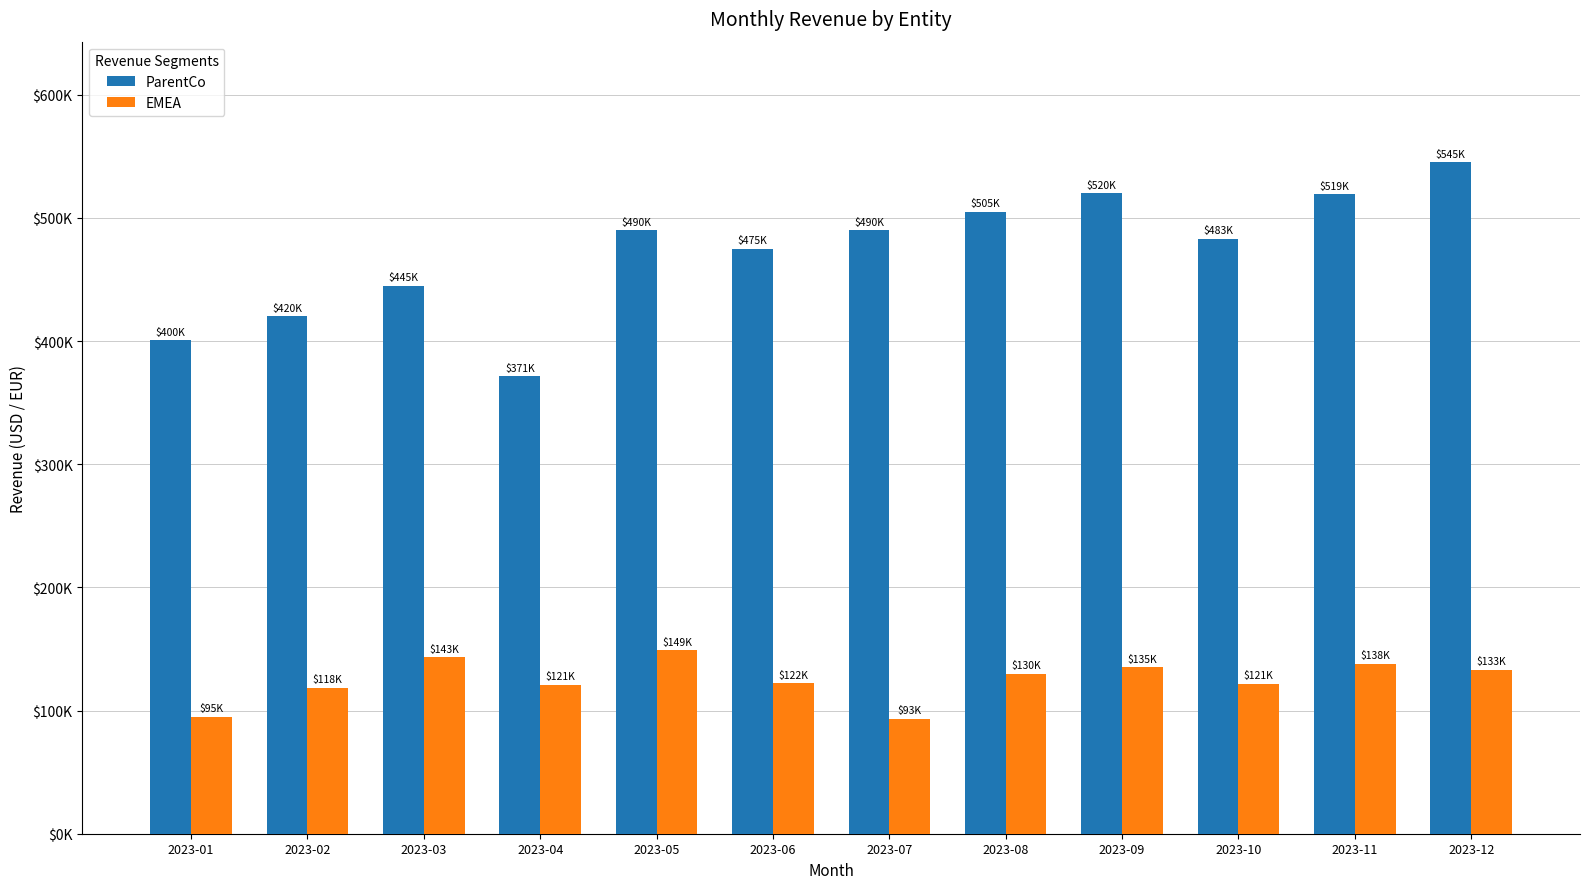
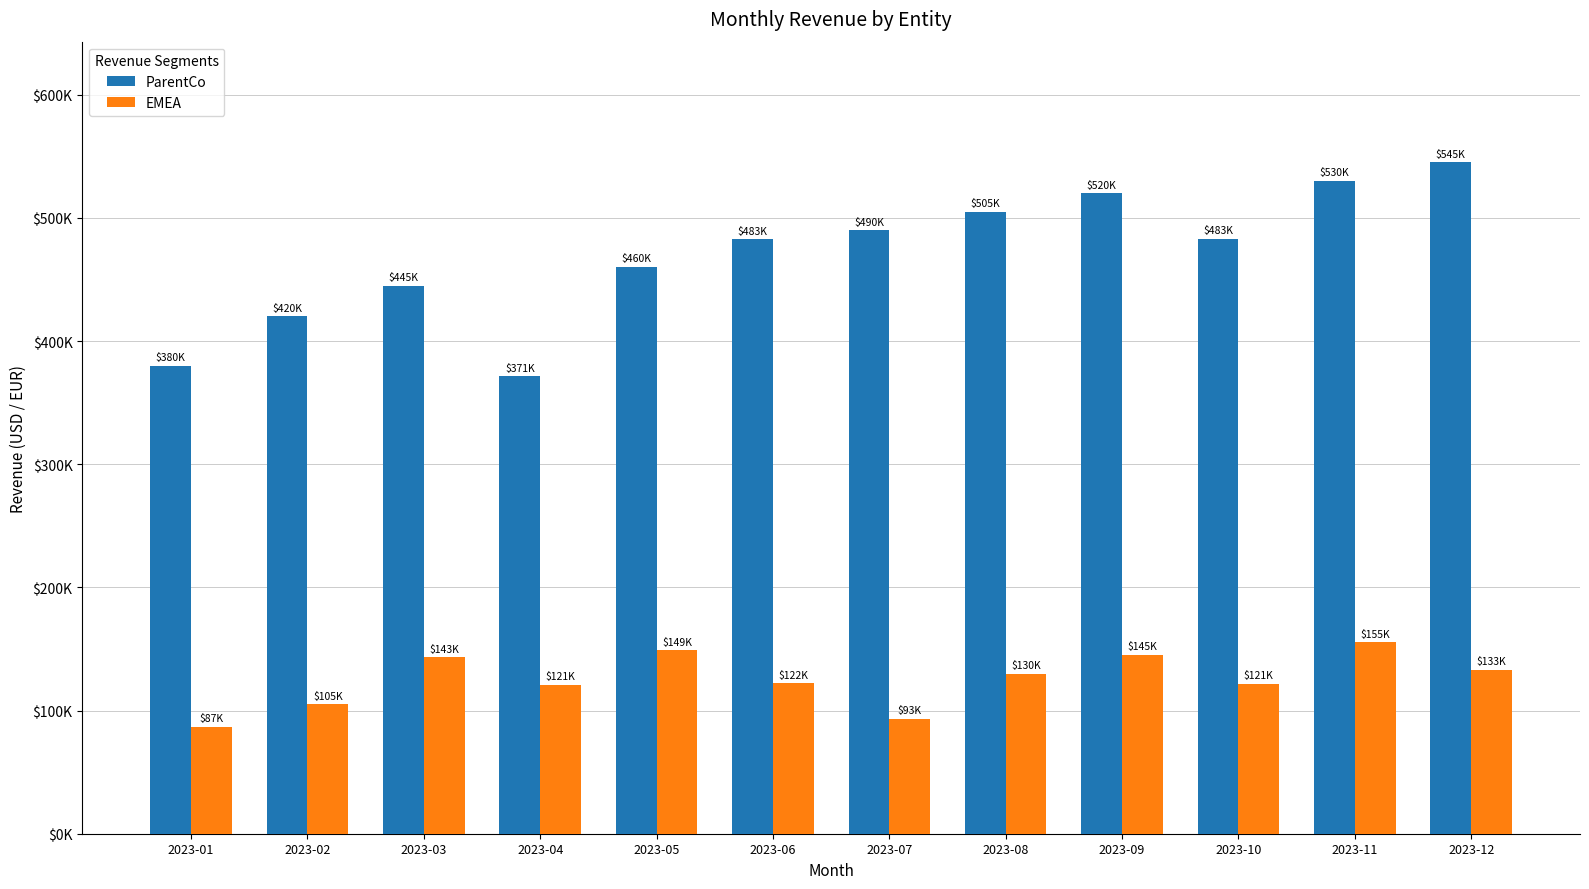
  {
    "ParentCo": {
-     "2023-01": "$400K",
+     "2023-01": "$380K",
      "2023-02": "$420K",
      "2023-03": "$445K",
      "2023-04": "$371K",
-     "2023-05": "$490K",
-     "2023-06": "$475K",
+     "2023-05": "$460K",
+     "2023-06": "$483K",
      "2023-07": "$490K",
      "2023-08": "$505K",
      "2023-09": "$520K",
      "2023-10": "$483K",
-     "2023-11": "$519K",
+     "2023-11": "$530K",
      "2023-12": "$545K"
    },
    "EMEA": {
-     "2023-01": "$95K",
-     "2023-02": "$118K",
+     "2023-01": "$87K",
+     "2023-02": "$105K",
      "2023-03": "$143K",
      "2023-04": "$121K",
      "2023-05": "$149K",
      "2023-06": "$122K",
      "2023-07": "$93K",
      "2023-08": "$130K",
-     "2023-09": "$135K",
+     "2023-09": "$145K",
      "2023-10": "$121K",
-     "2023-11": "$138K",
+     "2023-11": "$155K",
      "2023-12": "$133K"
    }
  }
